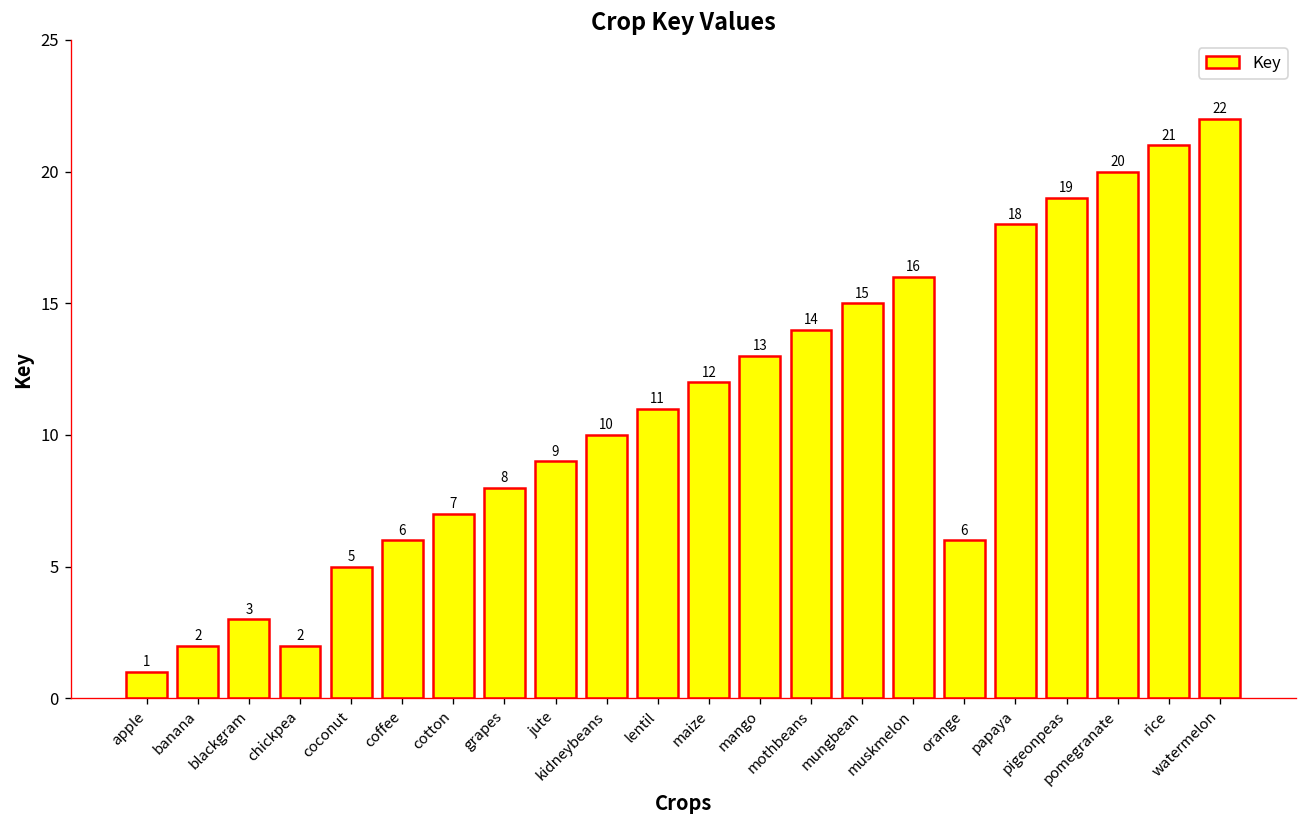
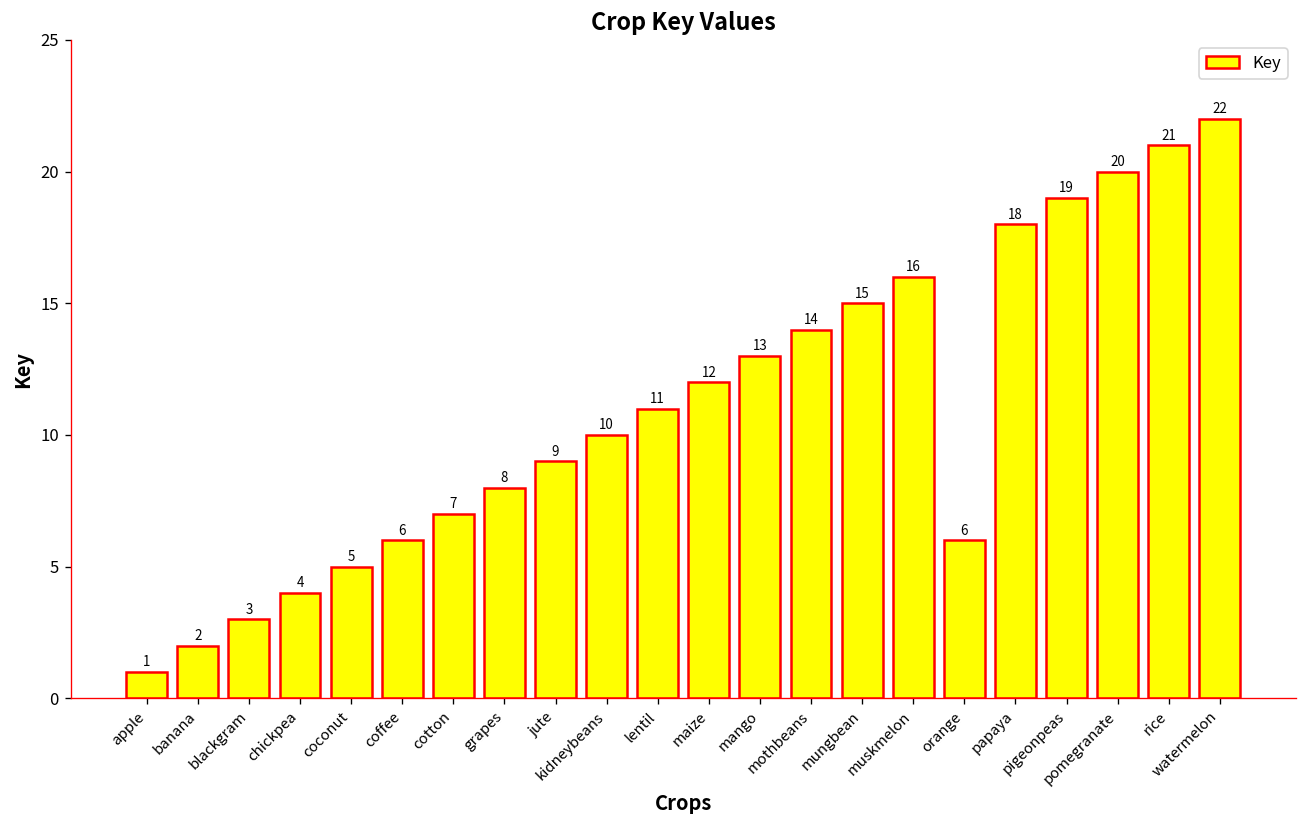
  {
    "apple": 1,
    "banana": 2,
    "blackgram": 3,
-   "chickpea": 2,
+   "chickpea": 4,
    "coconut": 5,
    "coffee": 6,
    "cotton": 7,
    "grapes": 8,
    "jute": 9,
    "kidneybeans": 10,
    "lentil": 11,
    "maize": 12,
    "mango": 13,
    "mothbeans": 14,
    "mungbean": 15,
    "muskmelon": 16,
    "orange": 6,
    "papaya": 18,
    "pigeonpeas": 19,
    "pomegranate": 20,
    "rice": 21,
    "watermelon": 22
  }
